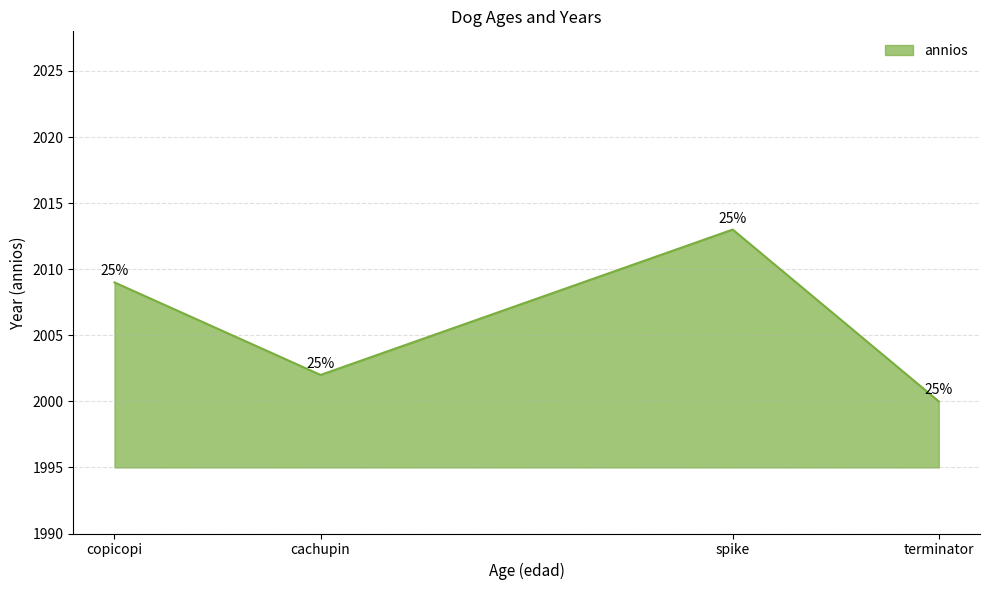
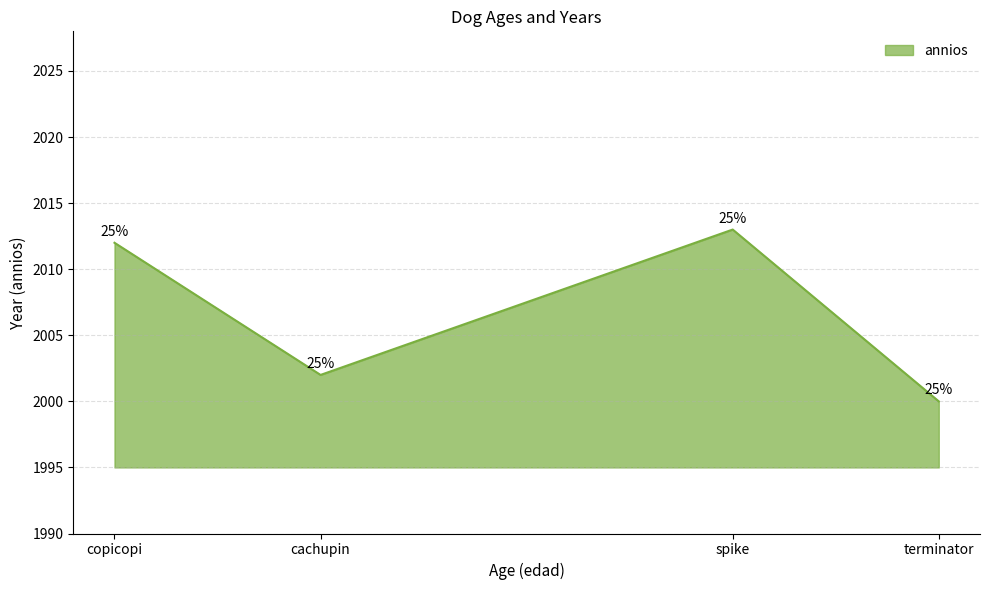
  {
-   "copicopi": 2009
+   "copicopi": 2012
  }
